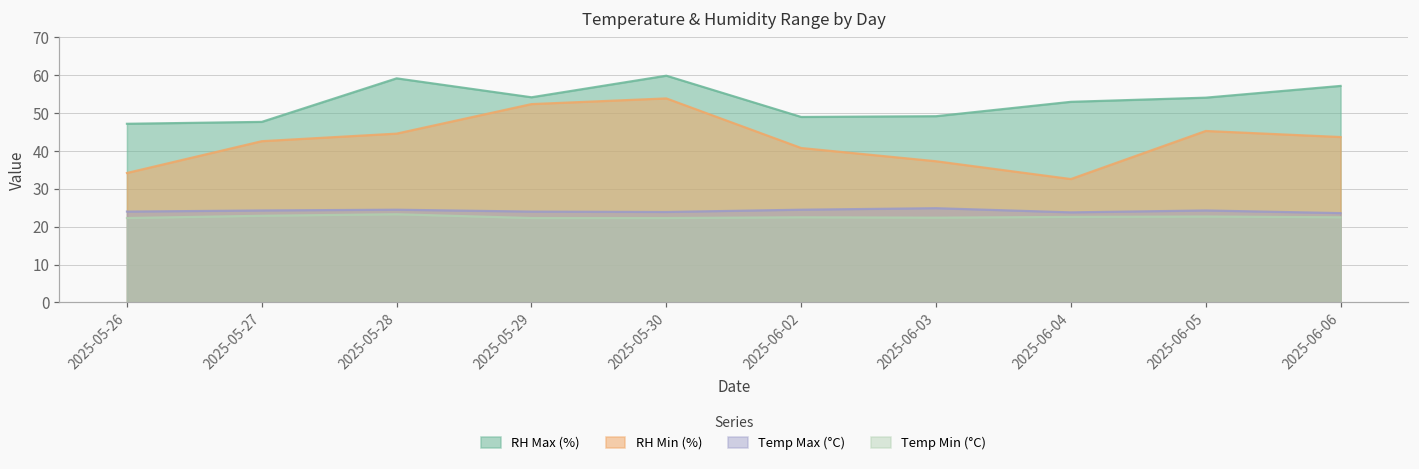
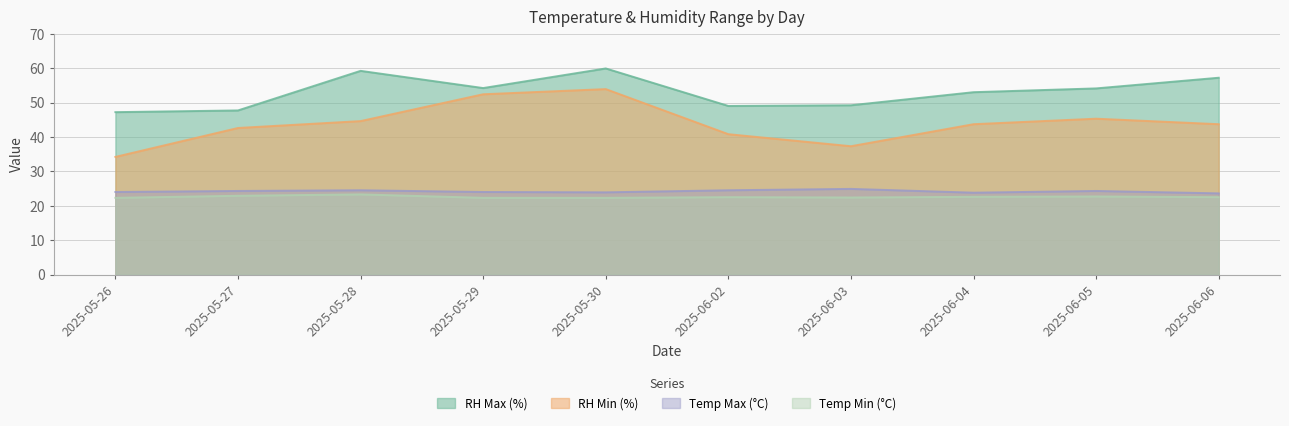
  {
    "RH Max (%)": {
      "2025-05-26": 47,
      "2025-05-27": 48,
      "2025-05-28": 59,
      "2025-05-29": 54,
      "2025-05-30": 60,
      "2025-06-02": 49,
      "2025-06-03": 49,
      "2025-06-04": 53,
      "2025-06-05": 54,
      "2025-06-06": 57
    },
    "RH Min (%)": {
      "2025-05-26": 34,
      "2025-05-27": 43,
      "2025-05-28": 45,
      "2025-05-29": 52,
      "2025-05-30": 54,
      "2025-06-02": 41,
      "2025-06-03": 37,
-     "2025-06-04": 33,
+     "2025-06-04": 44,
      "2025-06-05": 45,
      "2025-06-06": 44
    }
  }
